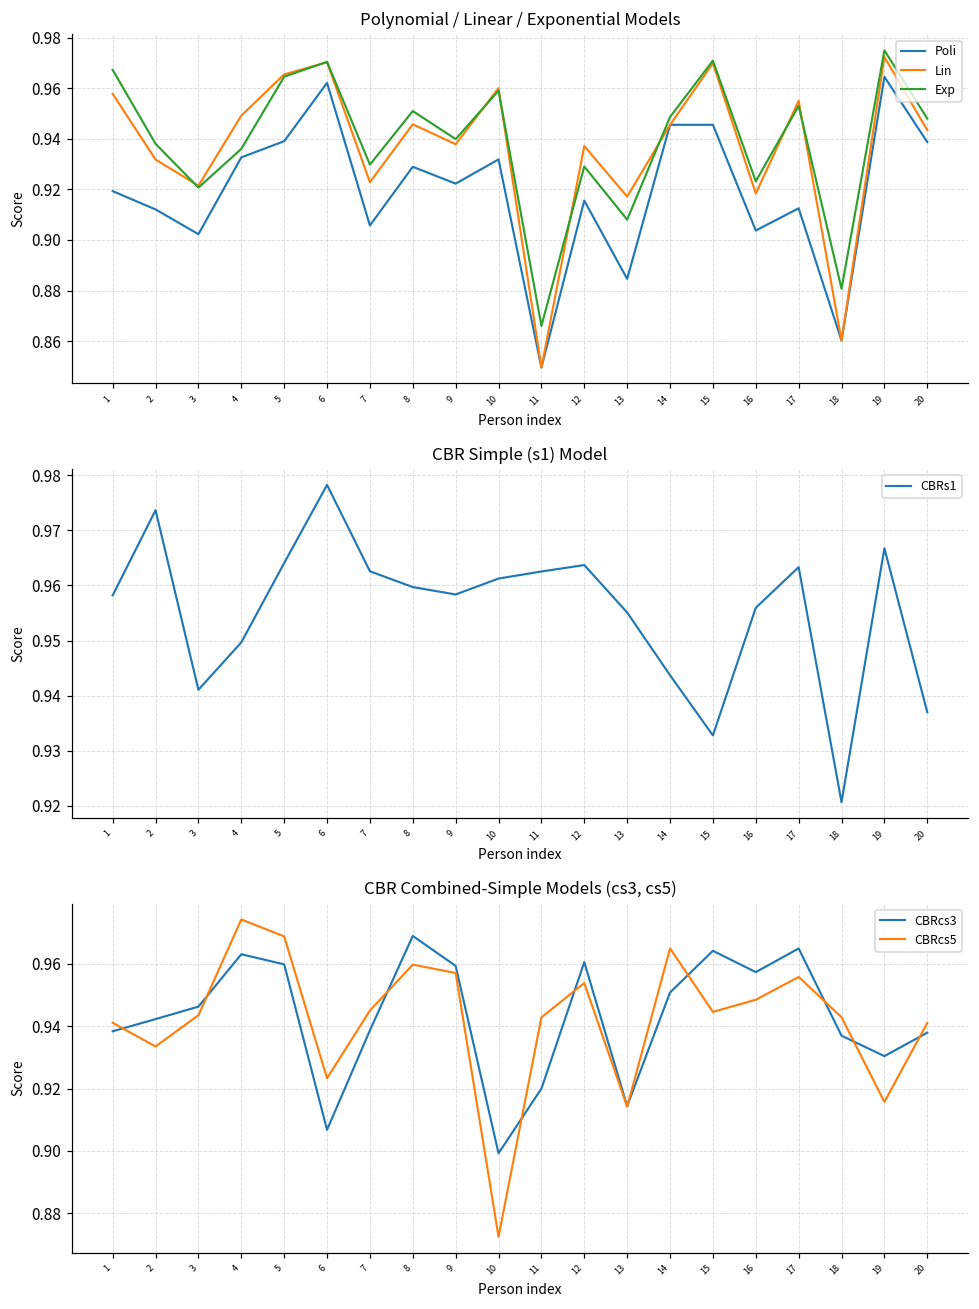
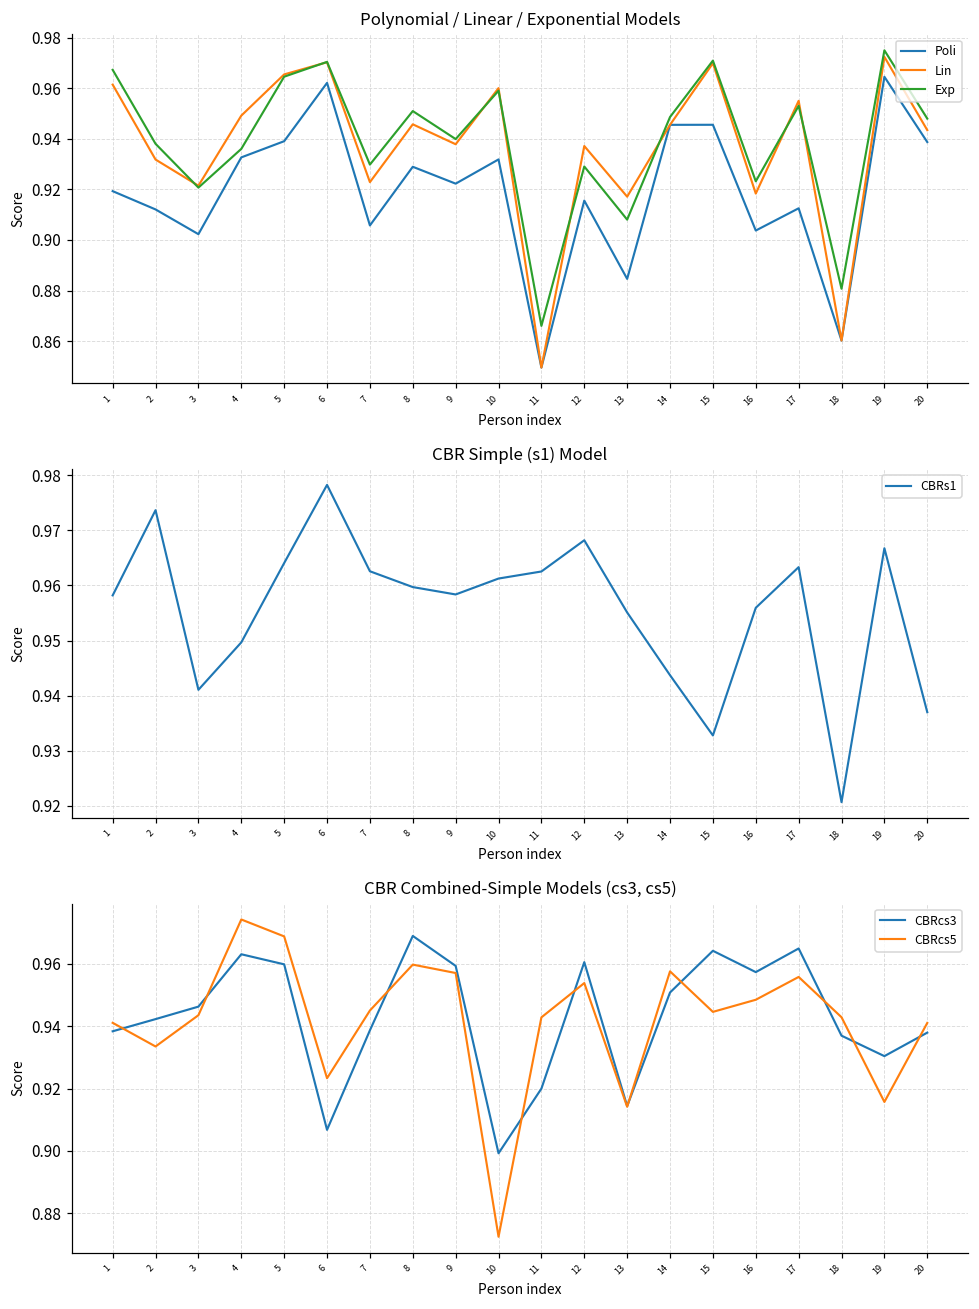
  {
    "Polynomial / Linear / Exponential Models": {
      "Poli": {
        "1": 0.919,
        "2": 0.912,
        "3": 0.902,
        "4": 0.933,
        "5": 0.939,
        "6": 0.962,
        "7": 0.906,
        "8": 0.929,
        "9": 0.922,
        "10": 0.932,
        "12": 0.916,
        "13": 0.885,
        "15": 0.946,
        "16": 0.904,
        "17": 0.913,
        "19": 0.965,
        "20": 0.939
      },
      "Lin": {
-       "1": 0.958,
+       "1": 0.961,
        "2": 0.932,
        "4": 0.949,
        "7": 0.923,
        "8": 0.946,
        "9": 0.938,
        "12": 0.937,
        "13": 0.917,
        "16": 0.918,
        "17": 0.955,
        "19": 0.972,
        "20": 0.943
      },
      "Exp": {
        "1": 0.967,
        "2": 0.938,
        "4": 0.936,
        "7": 0.930,
        "8": 0.951,
        "9": 0.940,
        "11": 0.866,
        "12": 0.929,
        "13": 0.908,
        "14": 0.949,
        "16": 0.923,
        "17": 0.953,
        "18": 0.881,
        "19": 0.975,
        "20": 0.948
      }
    },
    "CBR Simple (s1) Model": {
      "1": 0.958,
      "2": 0.974,
      "3": 0.941,
      "4": 0.950,
      "5": 0.964,
      "6": 0.978,
      "7": 0.963,
      "8": 0.960,
      "9": 0.958,
      "10": 0.961,
      "11": 0.963,
-     "12": 0.964,
+     "12": 0.968,
      "13": 0.955,
      "14": 0.944,
      "15": 0.933,
      "16": 0.956,
      "17": 0.963,
      "18": 0.921,
      "19": 0.967,
      "20": 0.937
    },
    "CBR Combined-Simple Models (cs3, cs5)": {
      "CBRcs3": {
        "1": 0.938,
        "2": 0.942,
        "3": 0.946,
        "4": 0.963,
        "5": 0.960,
        "6": 0.907,
        "7": 0.939,
        "8": 0.969,
        "9": 0.959,
        "10": 0.899,
        "11": 0.920,
        "12": 0.960,
        "14": 0.951,
        "15": 0.964,
        "16": 0.957,
        "17": 0.965,
        "18": 0.937,
        "19": 0.930,
        "20": 0.938
      },
      "CBRcs5": {
        "1": 0.941,
        "2": 0.933,
        "3": 0.943,
        "4": 0.974,
        "5": 0.969,
        "6": 0.923,
        "7": 0.945,
        "8": 0.960,
        "9": 0.957,
        "10": 0.873,
        "11": 0.943,
        "12": 0.954,
-       "14": 0.965,
+       "14": 0.958,
        "15": 0.945,
        "16": 0.948,
        "17": 0.956,
        "18": 0.943,
        "19": 0.916,
        "20": 0.941
      }
    }
  }
